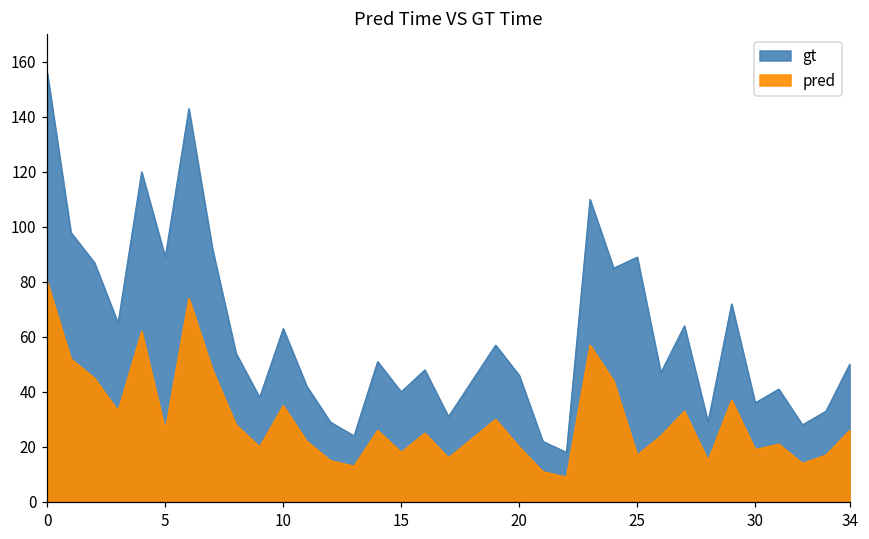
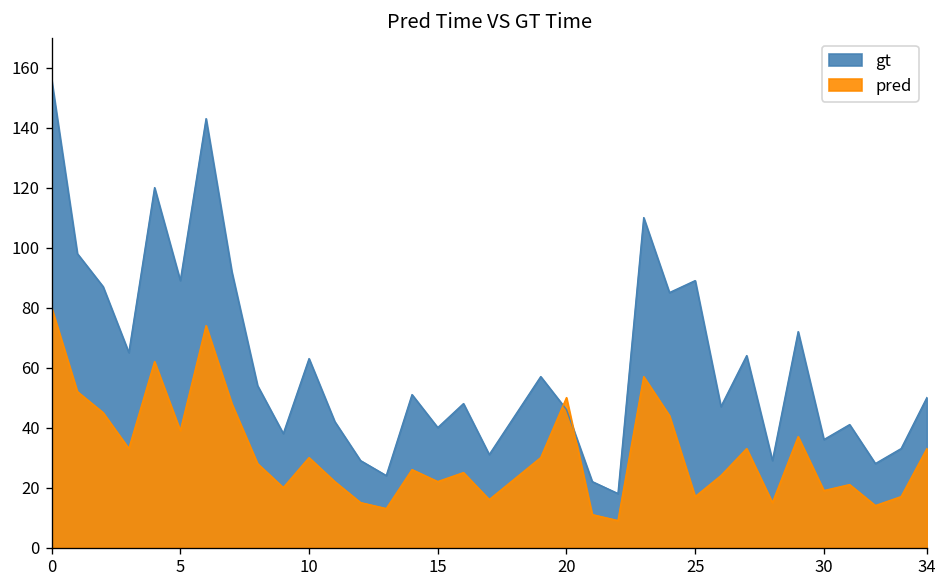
  {
    "gt": {
      "0": 156,
      "5": 89,
      "10": 63,
      "15": 40,
      "20": 46,
      "25": 89,
      "30": 36,
      "34": 50
    },
    "pred": {
      "0": 80,
-     "5": 26,
-     "10": 35,
-     "15": 18,
-     "20": 20,
+     "5": 39,
+     "10": 30,
+     "15": 22,
+     "20": 50,
      "25": 17,
      "30": 19,
-     "34": 26
+     "34": 33
    }
  }
